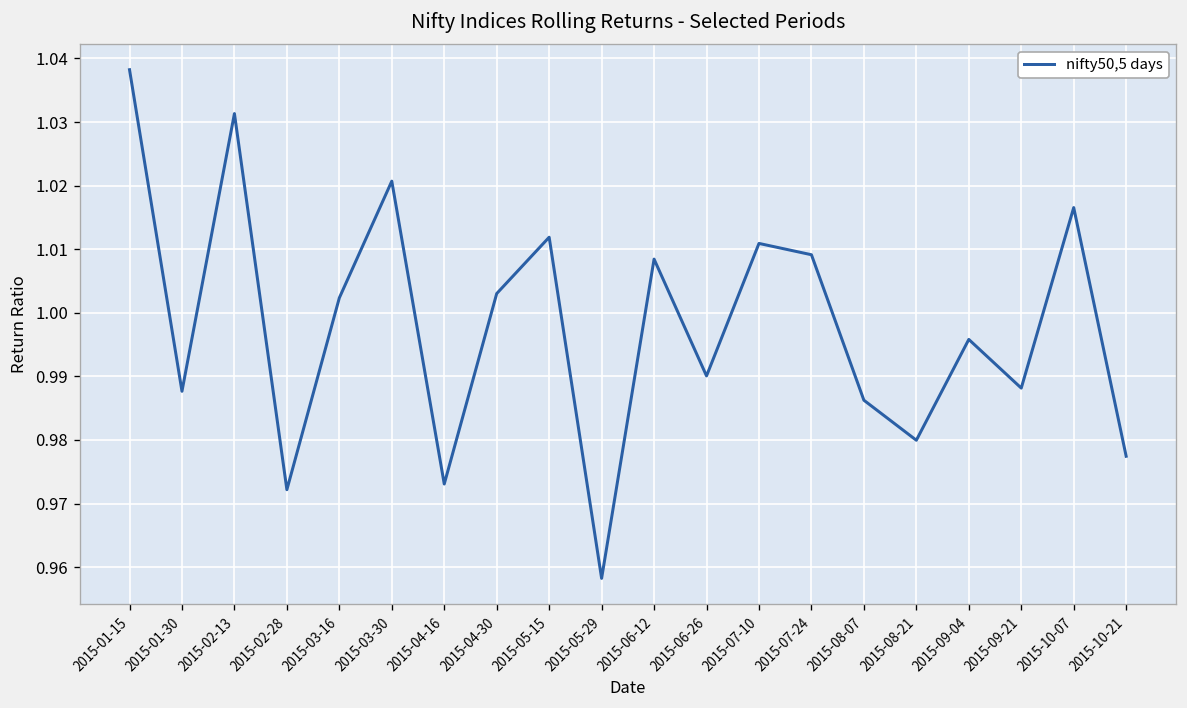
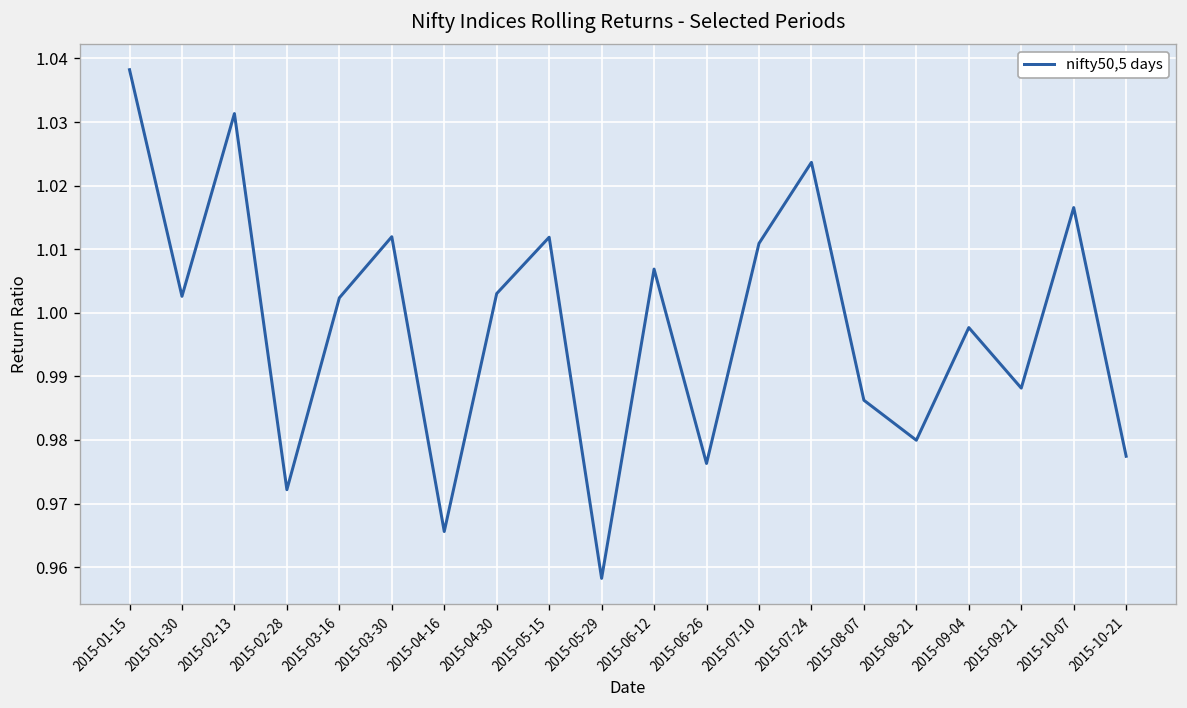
  {
    "2015-01-15": 1.038,
-   "2015-01-30": 0.988,
+   "2015-01-30": 1.003,
    "2015-02-13": 1.031,
    "2015-02-28": 0.972,
    "2015-03-16": 1.002,
-   "2015-03-30": 1.021,
-   "2015-04-16": 0.973,
+   "2015-03-30": 1.012,
+   "2015-04-16": 0.966,
    "2015-04-30": 1.003,
    "2015-05-15": 1.012,
    "2015-05-29": 0.958,
-   "2015-06-12": 1.008,
-   "2015-06-26": 0.990,
+   "2015-06-12": 1.007,
+   "2015-06-26": 0.976,
    "2015-07-10": 1.011,
-   "2015-07-24": 1.009,
+   "2015-07-24": 1.024,
    "2015-08-07": 0.986,
    "2015-08-21": 0.980,
-   "2015-09-04": 0.996,
+   "2015-09-04": 0.998,
    "2015-09-21": 0.988,
    "2015-10-07": 1.017,
    "2015-10-21": 0.977
  }
